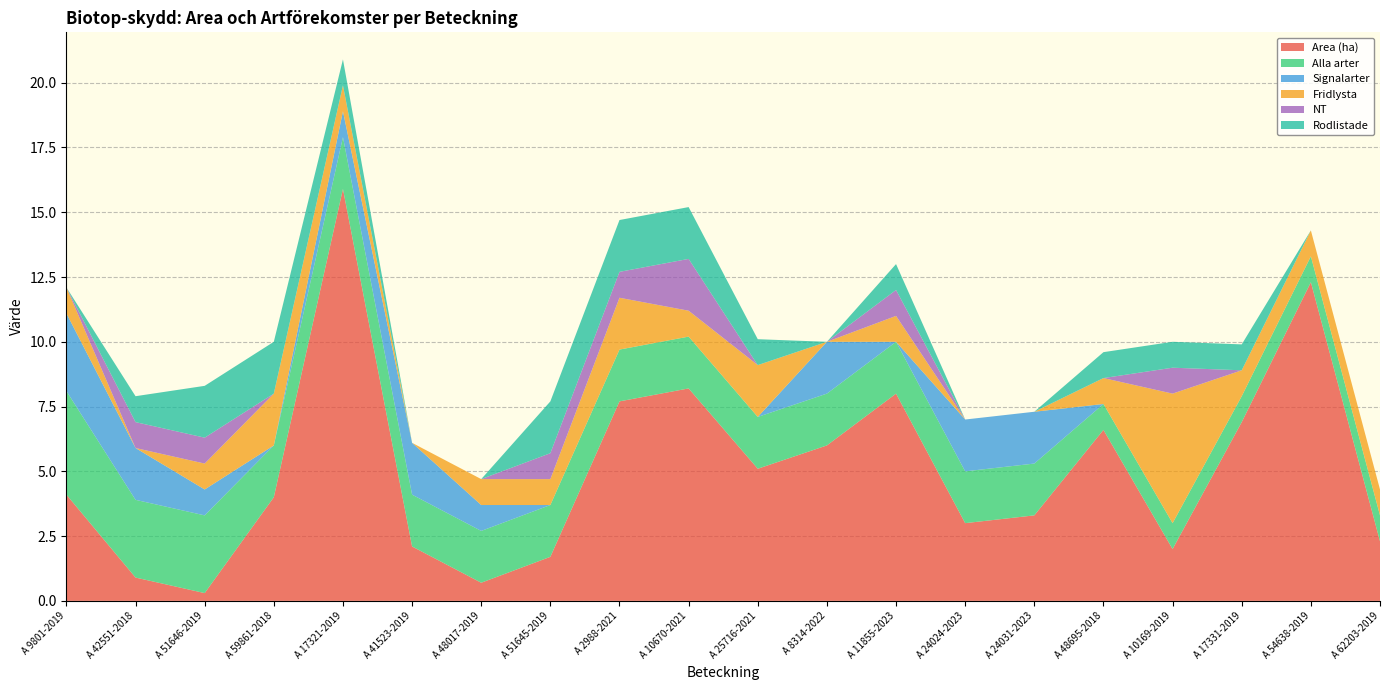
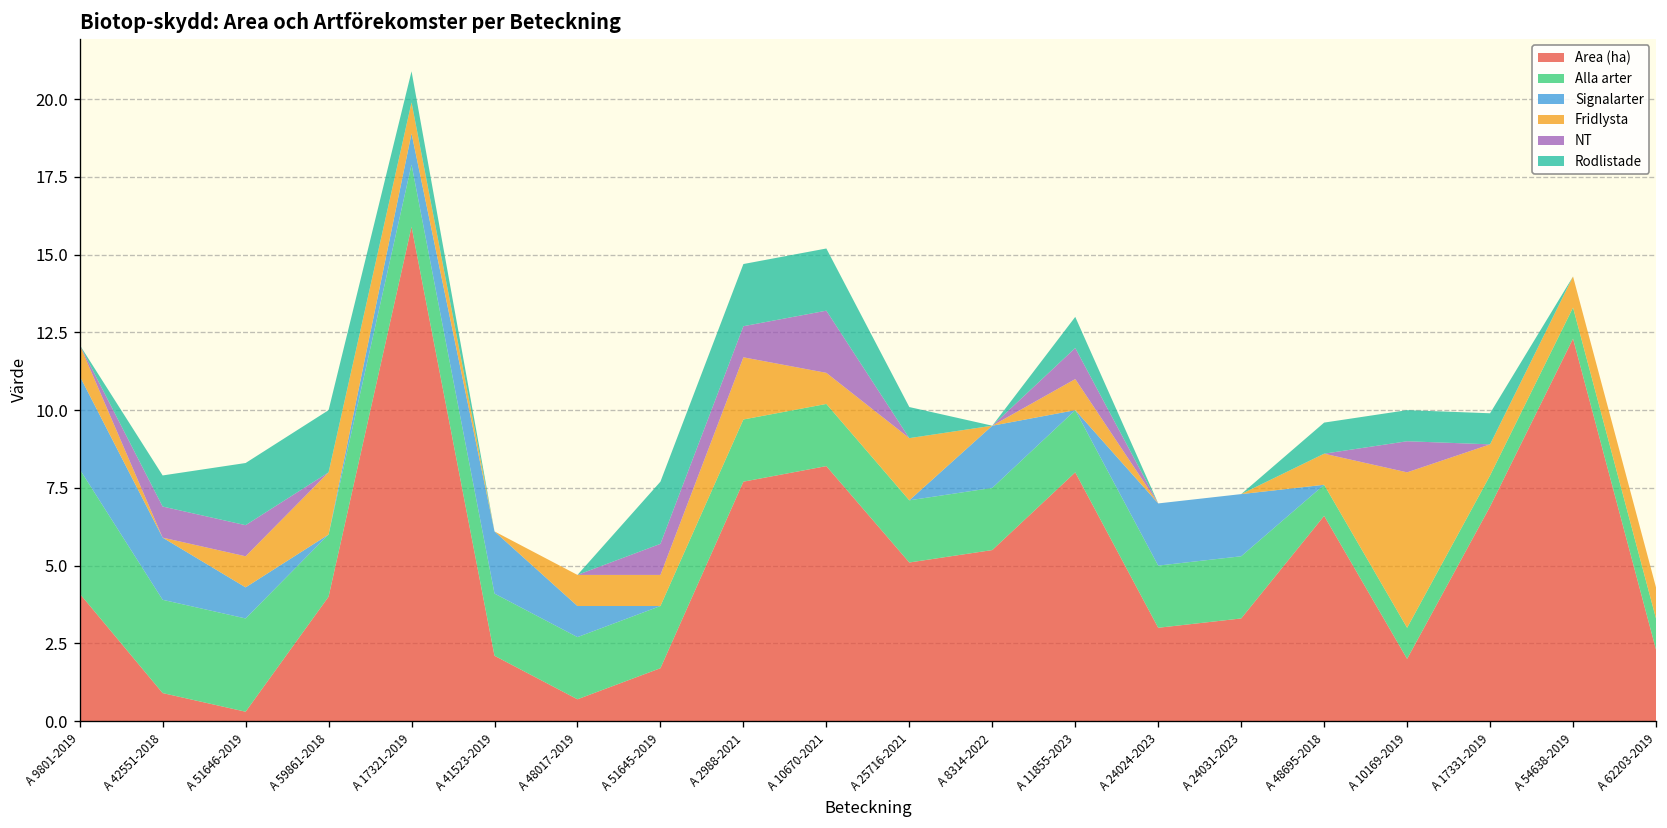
  {
    "Area (ha)": {
      "A 9801-2019": 4.1,
      "A 42551-2018": 0.9,
      "A 51646-2019": 0.3,
      "A 59861-2018": 4.0,
      "A 17321-2019": 15.9,
      "A 41523-2019": 2.1,
      "A 48017-2019": 0.7,
      "A 51645-2019": 1.7,
      "A 2988-2021": 7.7,
      "A 10670-2021": 8.2,
      "A 25716-2021": 5.1,
-     "A 8314-2022": 6.0,
+     "A 8314-2022": 5.5,
      "A 11855-2023": 8.0,
      "A 24024-2023": 3.0,
      "A 24031-2023": 3.3,
      "A 48695-2018": 6.6,
      "A 10169-2019": 2.0,
      "A 17331-2019": 6.9,
      "A 54638-2019": 12.3,
      "A 62203-2019": 2.3
    },
    "Signalarter": {
      "A 9801-2019": 3.0,
      "A 51646-2019": 1.0,
      "A 17321-2019": 1.0,
      "A 48017-2019": 1.0
    },
    "Fridlysta": {
      "A 51646-2019": 1.0,
      "A 51645-2019": 1.0,
      "A 2988-2021": 2.0,
      "A 10670-2021": 1.0,
      "A 11855-2023": 1.0,
      "A 10169-2019": 5.0
    },
    "NT": {
      "A 42551-2018": 1.0,
      "A 51646-2019": 1.0,
      "A 51645-2019": 1.0,
      "A 2988-2021": 1.0,
      "A 10670-2021": 2.0,
      "A 11855-2023": 1.0,
      "A 10169-2019": 1.0
    }
  }
